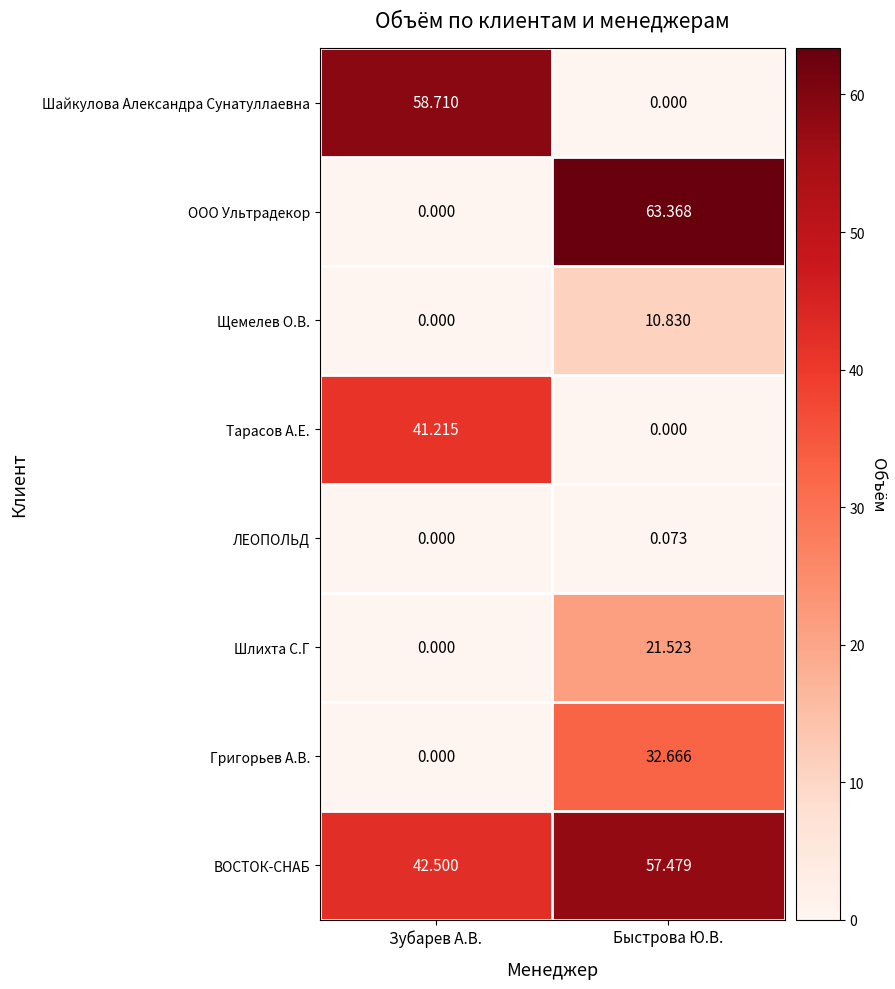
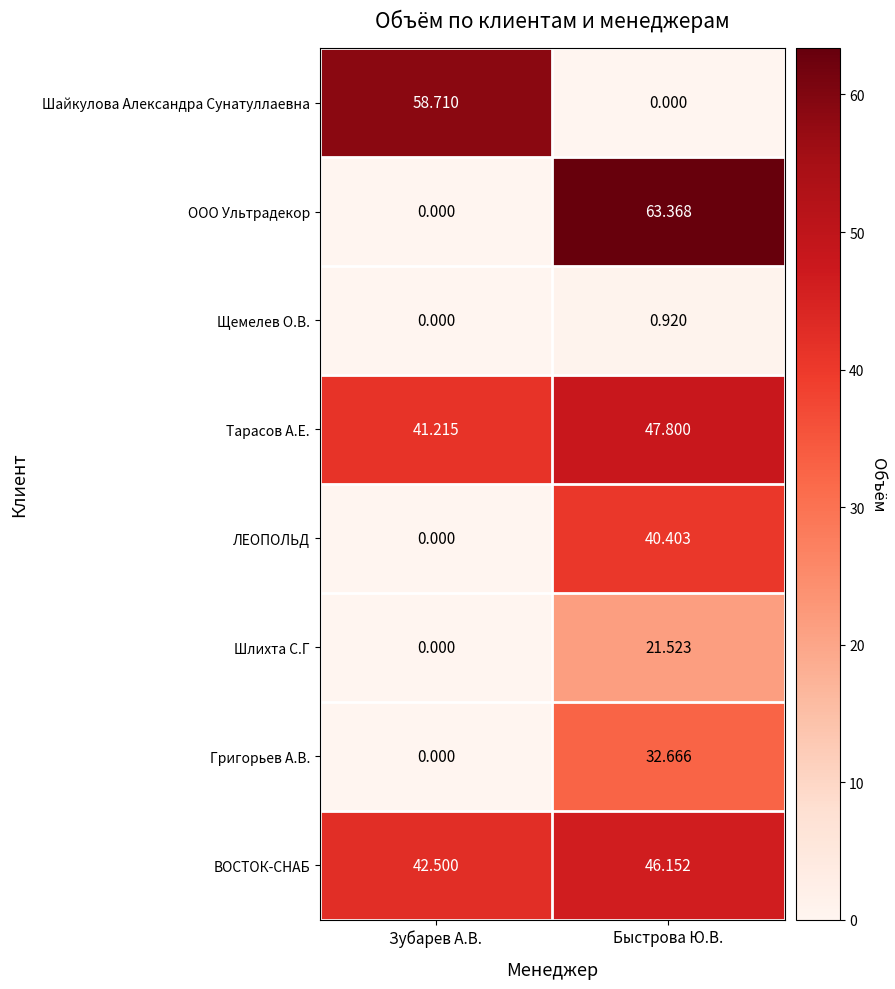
  {
    "Шайкулова Александра Сунатуллаевна": {
      "Зубарев А.В.": 58.710,
      "Быстрова Ю.В.": 0.000
    },
    "ООО Ультрадекор": {
      "Зубарев А.В.": 0.000,
      "Быстрова Ю.В.": 63.368
    },
    "Щемелев О.В.": {
      "Зубарев А.В.": 0.000,
-     "Быстрова Ю.В.": 10.830
+     "Быстрова Ю.В.": 0.920
    },
    "Тарасов А.Е.": {
      "Зубарев А.В.": 41.215,
-     "Быстрова Ю.В.": 0.000
+     "Быстрова Ю.В.": 47.800
    },
    "ЛЕОПОЛЬД": {
      "Зубарев А.В.": 0.000,
-     "Быстрова Ю.В.": 0.073
+     "Быстрова Ю.В.": 40.403
    },
    "Шлихта С.Г": {
      "Зубарев А.В.": 0.000,
      "Быстрова Ю.В.": 21.523
    },
    "Григорьев А.В.": {
      "Зубарев А.В.": 0.000,
      "Быстрова Ю.В.": 32.666
    },
    "ВОСТОК-СНАБ": {
      "Зубарев А.В.": 42.500,
-     "Быстрова Ю.В.": 57.479
+     "Быстрова Ю.В.": 46.152
    }
  }
